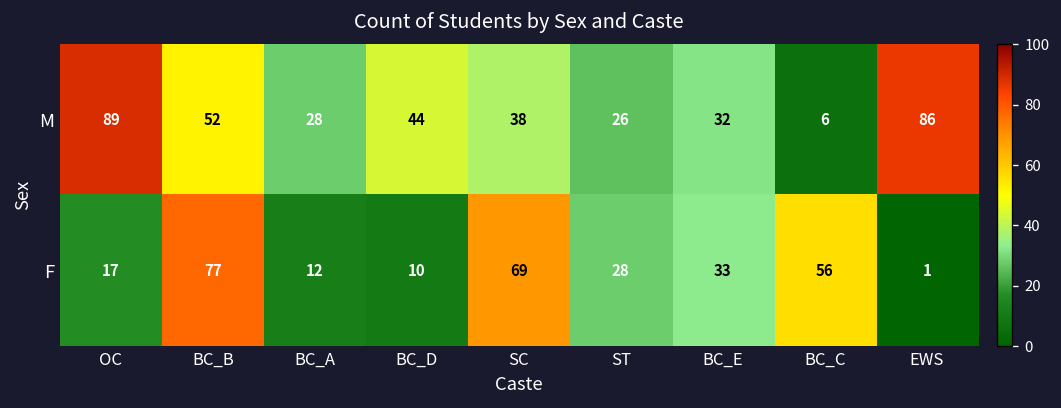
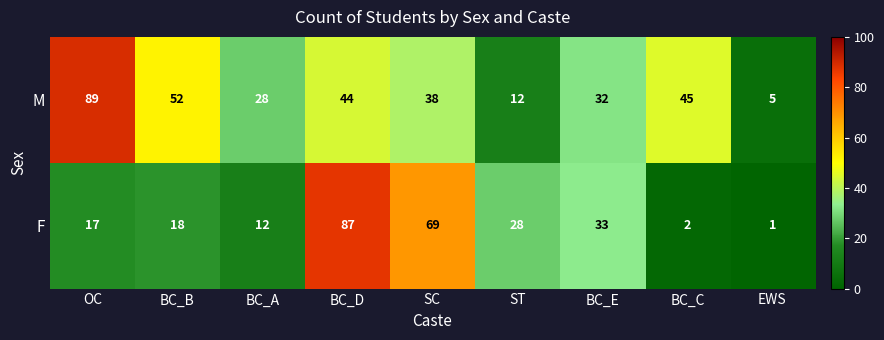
  {
    "M": {
      "OC": 89,
      "BC_B": 52,
      "BC_A": 28,
      "BC_D": 44,
      "SC": 38,
-     "ST": 26,
+     "ST": 12,
      "BC_E": 32,
-     "BC_C": 6,
-     "EWS": 86
+     "BC_C": 45,
+     "EWS": 5
    },
    "F": {
      "OC": 17,
-     "BC_B": 77,
+     "BC_B": 18,
      "BC_A": 12,
-     "BC_D": 10,
+     "BC_D": 87,
      "SC": 69,
      "ST": 28,
      "BC_E": 33,
-     "BC_C": 56,
+     "BC_C": 2,
      "EWS": 1
    }
  }
